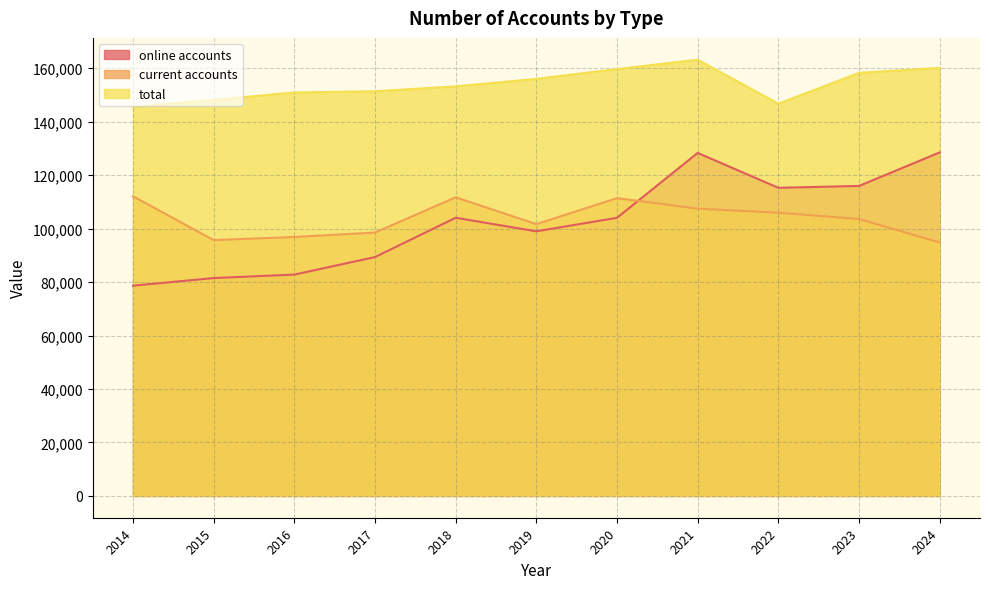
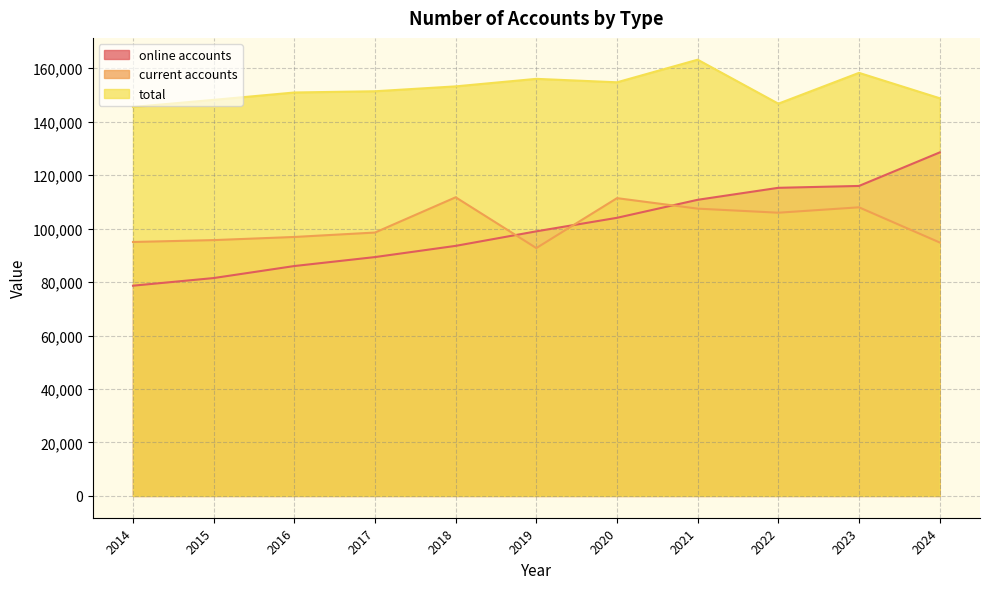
  {
    "online accounts": {
      "2014": "79,000",
      "2015": "81,000",
-     "2016": "83,000",
+     "2016": "86,000",
      "2017": "89,000",
-     "2018": "104,000",
+     "2018": "94,000",
      "2019": "99,000",
      "2020": "104,000",
-     "2021": "128,000",
+     "2021": "111,000",
      "2022": "115,000",
      "2023": "116,000",
      "2024": "128,000"
    },
    "current accounts": {
-     "2014": "112,000",
+     "2014": "95,000",
      "2015": "96,000",
      "2016": "97,000",
      "2017": "99,000",
      "2018": "112,000",
-     "2019": "102,000",
+     "2019": "93,000",
      "2020": "111,000",
      "2021": "107,000",
      "2022": "106,000",
-     "2023": "104,000",
+     "2023": "108,000",
      "2024": "95,000"
    },
    "total": {
      "2014": "145,000",
      "2016": "151,000",
      "2017": "151,000",
      "2018": "153,000",
      "2019": "156,000",
-     "2020": "160,000",
+     "2020": "155,000",
      "2021": "163,000",
      "2022": "147,000",
      "2023": "158,000",
-     "2024": "160,000"
+     "2024": "149,000"
    }
  }
